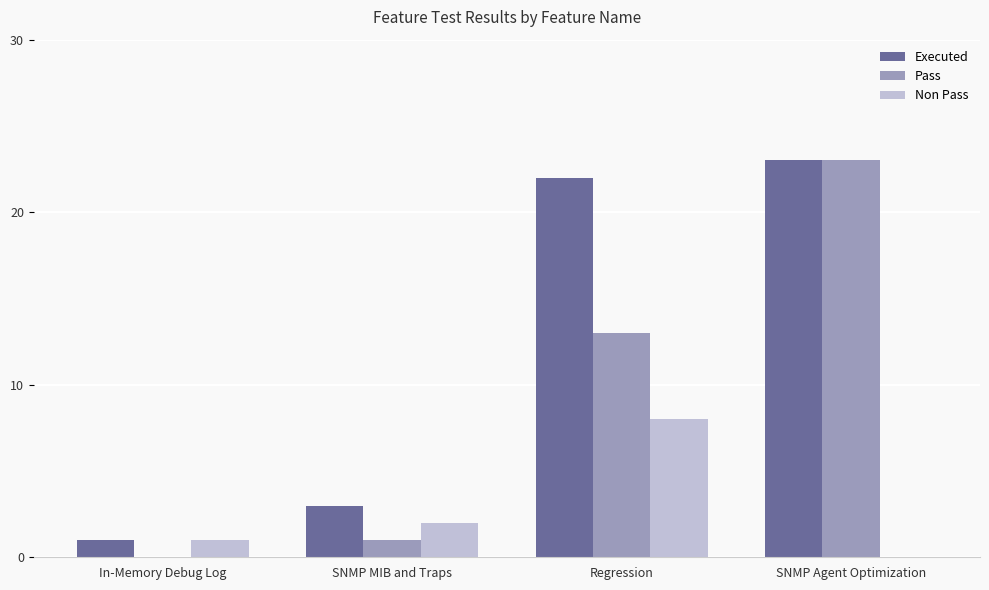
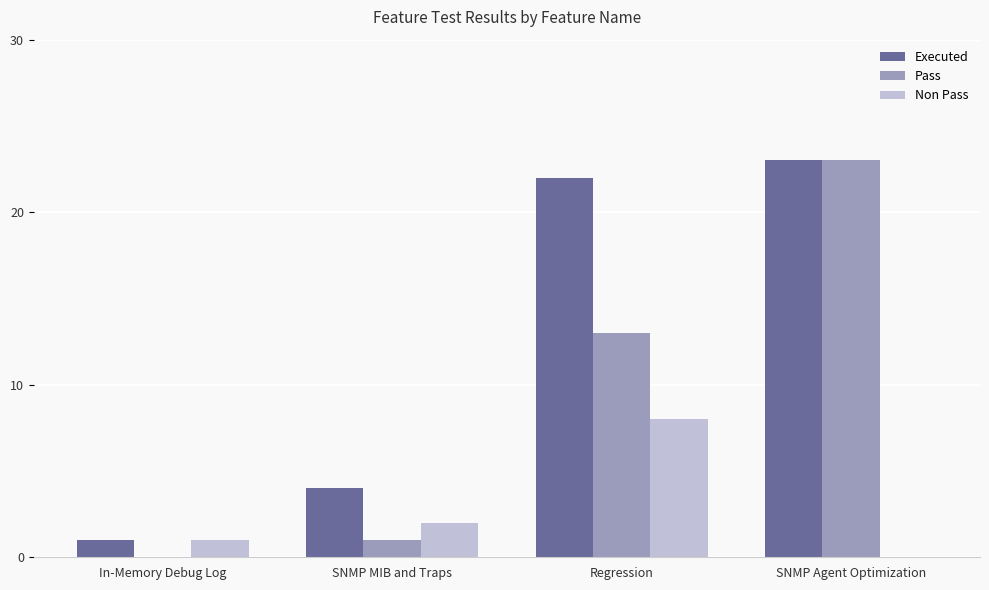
  {
    "Executed": {
      "In-Memory Debug Log": 1,
-     "SNMP MIB and Traps": 3,
+     "SNMP MIB and Traps": 4,
      "Regression": 22,
      "SNMP Agent Optimization": 23
    }
  }
